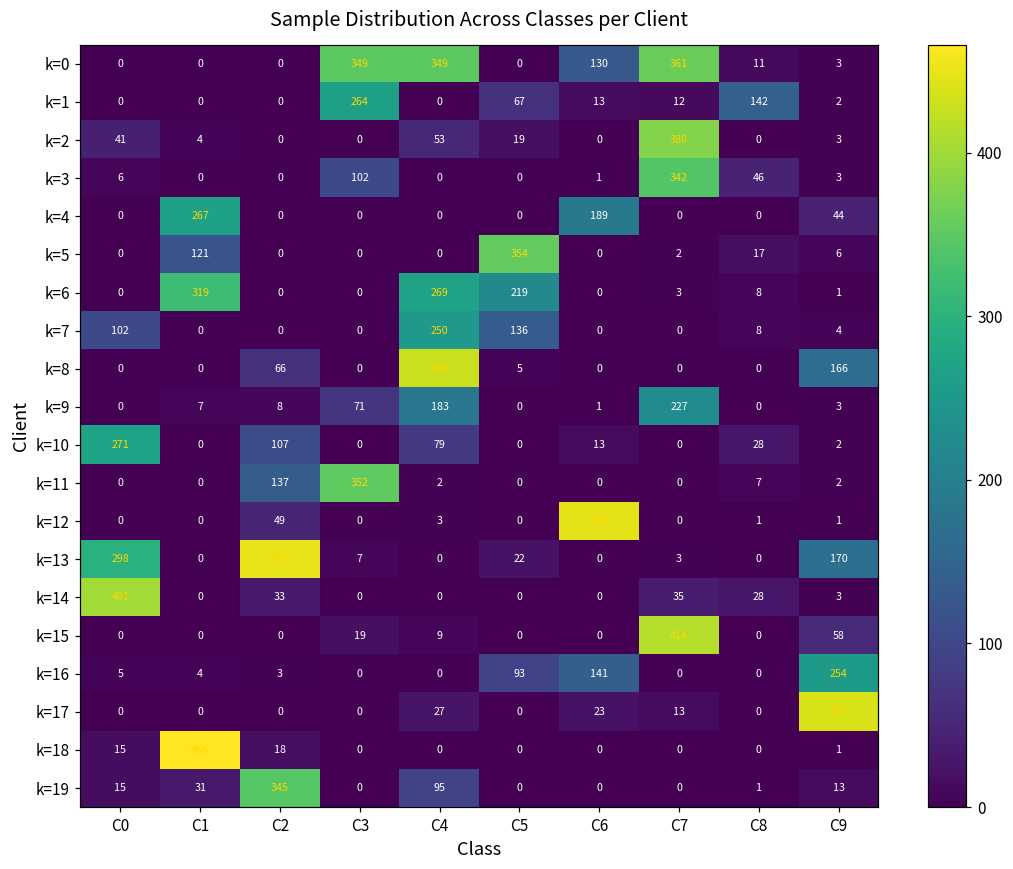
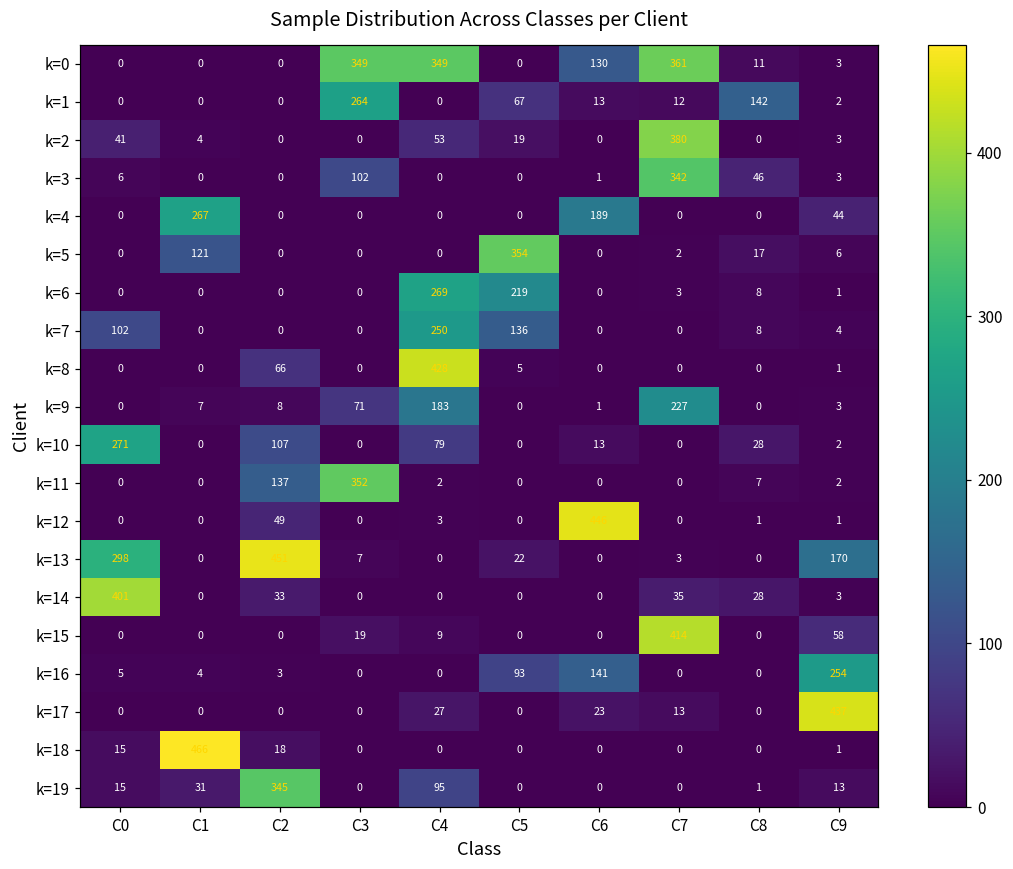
  {
    "k=0": {
      "C0": 0,
      "C1": 0,
      "C2": 0,
      "C3": 349,
      "C4": 349,
      "C5": 0,
      "C6": 130,
      "C7": 361,
      "C8": 11,
      "C9": 3
    },
    "k=1": {
      "C0": 0,
      "C1": 0,
      "C2": 0,
      "C3": 264,
      "C4": 0,
      "C5": 67,
      "C6": 13,
      "C7": 12,
      "C8": 142,
      "C9": 2
    },
    "k=2": {
      "C0": 41,
      "C1": 4,
      "C2": 0,
      "C3": 0,
      "C4": 53,
      "C5": 19,
      "C6": 0,
      "C7": 380,
      "C8": 0,
      "C9": 3
    },
    "k=3": {
      "C0": 6,
      "C1": 0,
      "C2": 0,
      "C3": 102,
      "C4": 0,
      "C5": 0,
      "C6": 1,
      "C7": 342,
      "C8": 46,
      "C9": 3
    },
    "k=4": {
      "C0": 0,
      "C1": 267,
      "C2": 0,
      "C3": 0,
      "C4": 0,
      "C5": 0,
      "C6": 189,
      "C7": 0,
      "C8": 0,
      "C9": 44
    },
    "k=5": {
      "C0": 0,
      "C1": 121,
      "C2": 0,
      "C3": 0,
      "C4": 0,
      "C5": 354,
      "C6": 0,
      "C7": 2,
      "C8": 17,
      "C9": 6
    },
    "k=6": {
      "C0": 0,
-     "C1": 319,
+     "C1": 0,
      "C2": 0,
      "C3": 0,
      "C4": 269,
      "C5": 219,
      "C6": 0,
      "C7": 3,
      "C8": 8,
      "C9": 1
    },
    "k=7": {
      "C0": 102,
      "C1": 0,
      "C2": 0,
      "C3": 0,
      "C4": 250,
      "C5": 136,
      "C6": 0,
      "C7": 0,
      "C8": 8,
      "C9": 4
    },
    "k=8": {
      "C0": 0,
      "C1": 0,
      "C2": 66,
      "C3": 0,
      "C4": 428,
      "C5": 5,
      "C6": 0,
      "C7": 0,
      "C8": 0,
-     "C9": 166
+     "C9": 1
    },
    "k=9": {
      "C0": 0,
      "C1": 7,
      "C2": 8,
      "C3": 71,
      "C4": 183,
      "C5": 0,
      "C6": 1,
      "C7": 227,
      "C8": 0,
      "C9": 3
    },
    "k=10": {
      "C0": 271,
      "C1": 0,
      "C2": 107,
      "C3": 0,
      "C4": 79,
      "C5": 0,
      "C6": 13,
      "C7": 0,
      "C8": 28,
      "C9": 2
    },
    "k=11": {
      "C0": 0,
      "C1": 0,
      "C2": 137,
      "C3": 352,
      "C4": 2,
      "C5": 0,
      "C6": 0,
      "C7": 0,
      "C8": 7,
      "C9": 2
    },
    "k=12": {
      "C0": 0,
      "C1": 0,
      "C2": 49,
      "C3": 0,
      "C4": 3,
      "C5": 0,
      "C7": 0,
      "C8": 1,
      "C9": 1
    },
    "k=13": {
      "C0": 298,
      "C1": 0,
      "C3": 7,
      "C4": 0,
      "C5": 22,
      "C6": 0,
      "C7": 3,
      "C8": 0,
      "C9": 170
    },
    "k=14": {
      "C0": 401,
      "C1": 0,
      "C2": 33,
      "C3": 0,
      "C4": 0,
      "C5": 0,
      "C6": 0,
      "C7": 35,
      "C8": 28,
      "C9": 3
    },
    "k=15": {
      "C0": 0,
      "C1": 0,
      "C2": 0,
      "C3": 19,
      "C4": 9,
      "C5": 0,
      "C6": 0,
      "C7": 414,
      "C8": 0,
      "C9": 58
    },
    "k=16": {
      "C0": 5,
      "C1": 4,
      "C2": 3,
      "C3": 0,
      "C4": 0,
      "C5": 93,
      "C6": 141,
      "C7": 0,
      "C8": 0,
      "C9": 254
    },
    "k=17": {
      "C0": 0,
      "C1": 0,
      "C2": 0,
      "C3": 0,
      "C4": 27,
      "C5": 0,
      "C6": 23,
      "C7": 13,
      "C8": 0
    },
    "k=18": {
      "C0": 15,
      "C2": 18,
      "C3": 0,
      "C4": 0,
      "C5": 0,
      "C6": 0,
      "C7": 0,
      "C8": 0,
      "C9": 1
    },
    "k=19": {
      "C0": 15,
      "C1": 31,
      "C2": 345,
      "C3": 0,
      "C4": 95,
      "C5": 0,
      "C6": 0,
      "C7": 0,
      "C8": 1,
      "C9": 13
    }
  }
